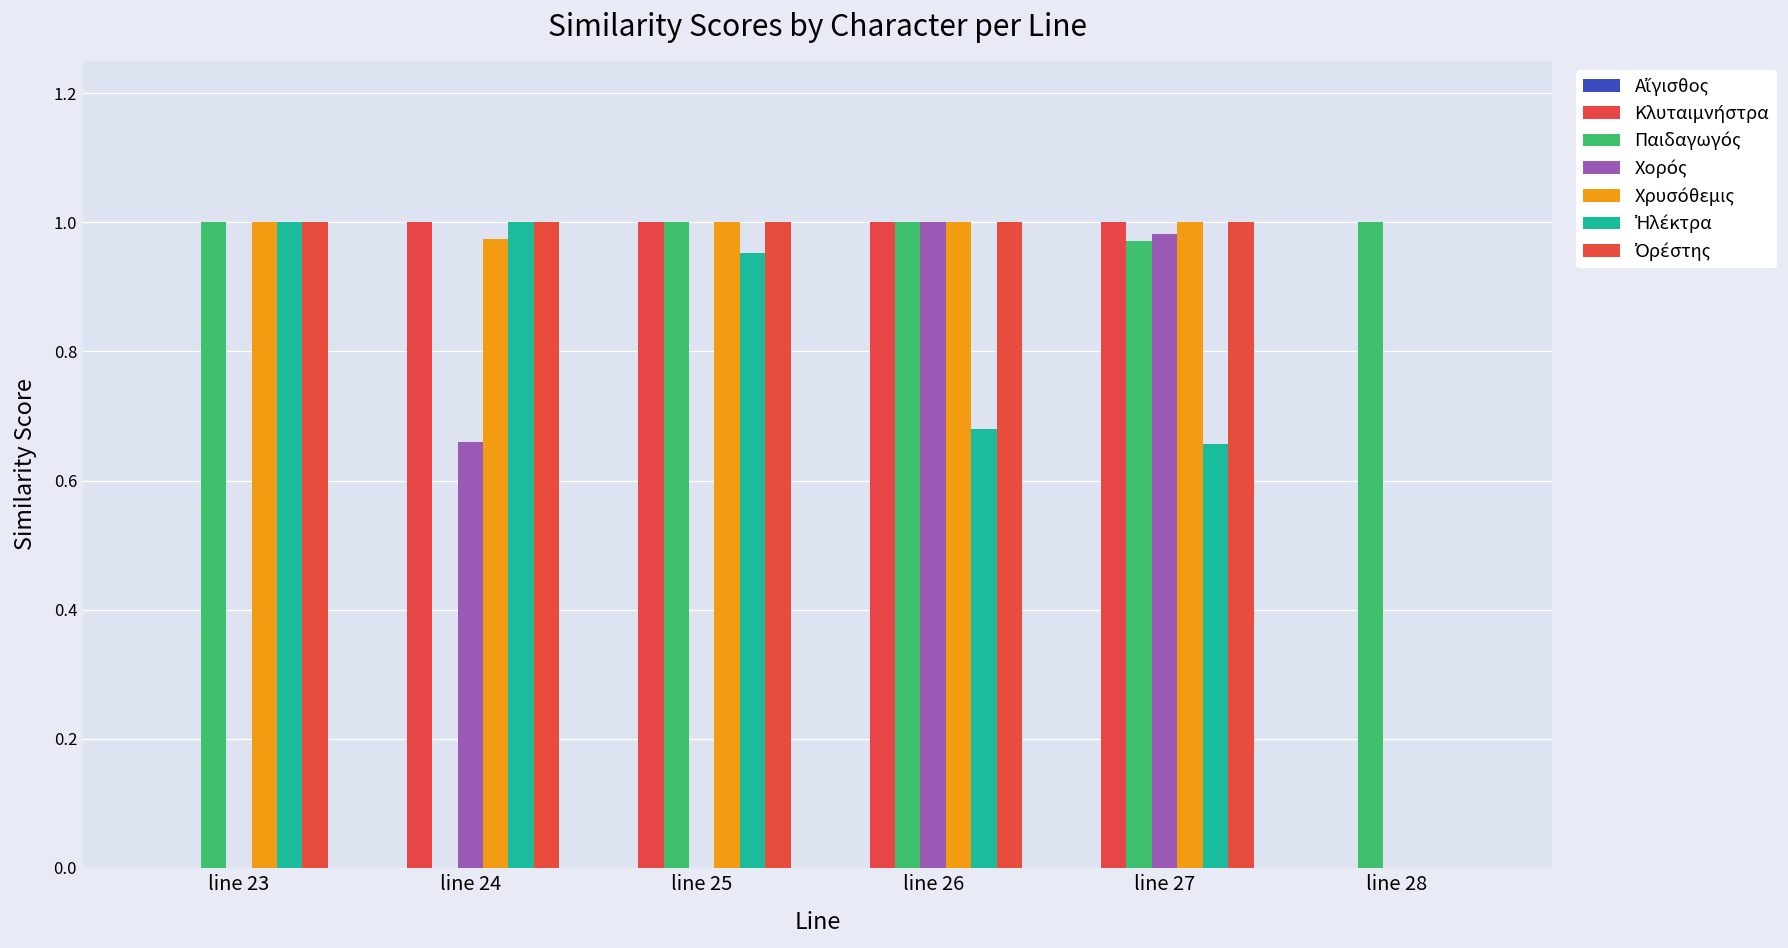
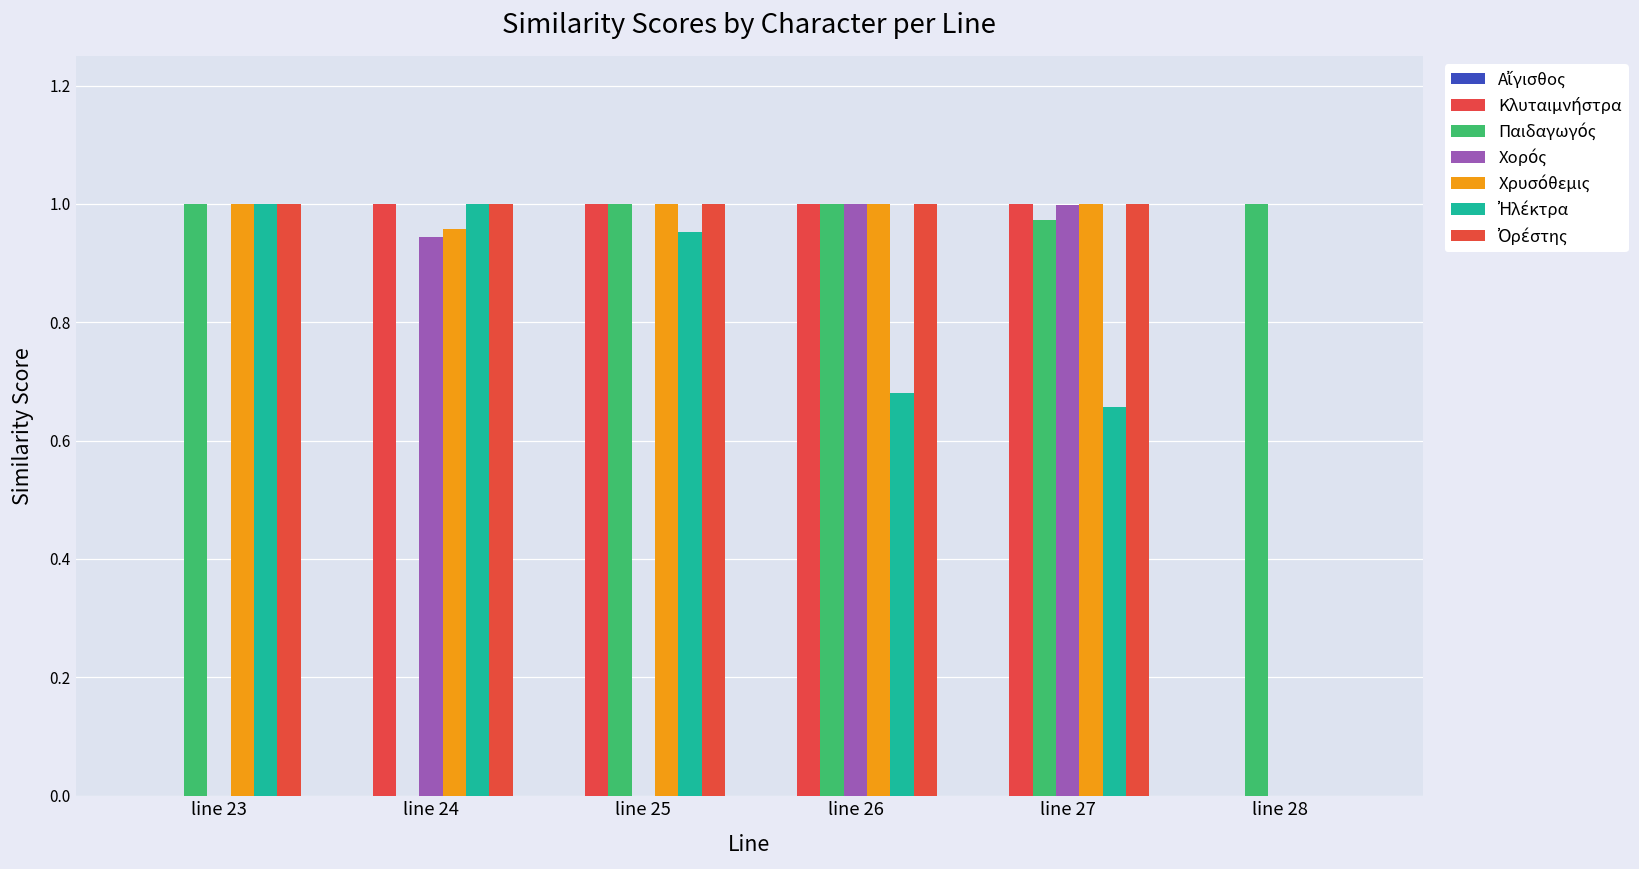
  {
    "Αἴγισθος": {
      "line 23": 0.00,
      "line 24": 0.00,
      "line 25": 0.00,
      "line 26": 0.00,
      "line 27": 0.00,
      "line 28": 0.00
    },
    "Χορός": {
      "line 23": 0.00,
-     "line 24": 0.66,
+     "line 24": 0.94,
      "line 25": 0.00,
      "line 26": 1.00,
-     "line 27": 0.98,
+     "line 27": 1.00,
      "line 28": 0.00
    },
    "Χρυσόθεμις": {
      "line 23": 1.00,
-     "line 24": 0.97,
+     "line 24": 0.96,
      "line 25": 1.00,
      "line 26": 1.00,
      "line 27": 1.00,
      "line 28": 0.00
    }
  }
